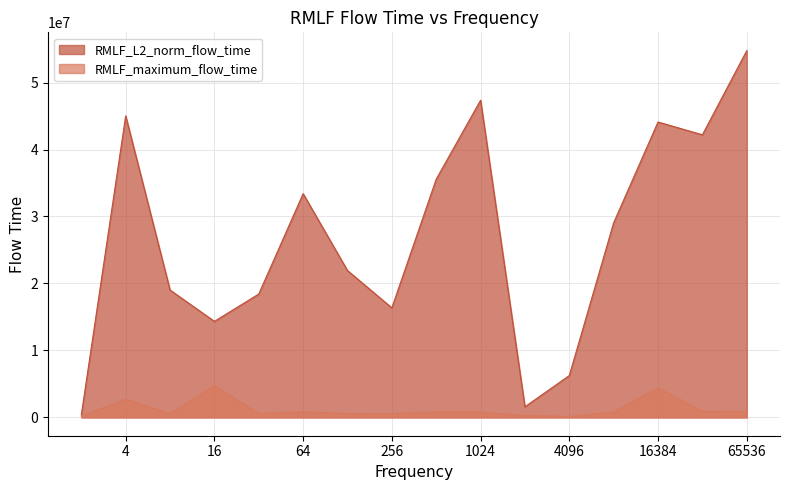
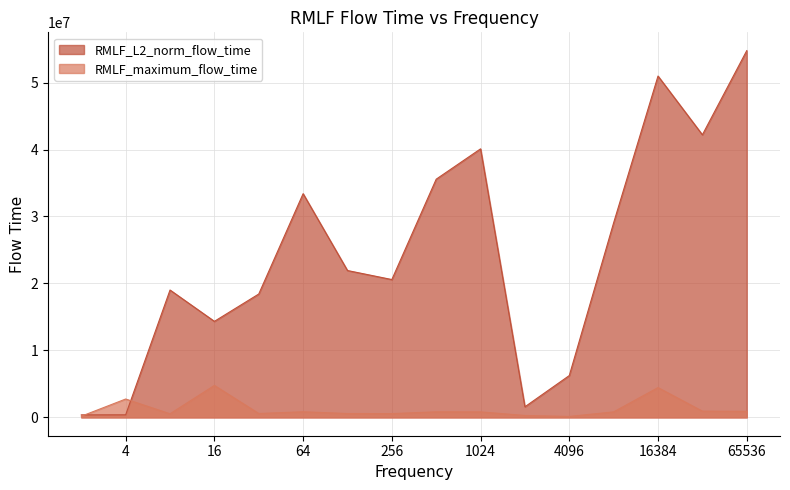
  {
    "RMLF_L2_norm_flow_time": {
-     "4": 45000000,
+     "4": 0,
      "16": 14000000,
      "64": 33000000,
-     "256": 16000000,
-     "1024": 47000000,
+     "256": 21000000,
+     "1024": 40000000,
      "4096": 6000000,
-     "16384": 44000000,
+     "16384": 51000000,
      "65536": 55000000
    },
    "RMLF_maximum_flow_time": {
      "4": 3000000,
      "16": 5000000,
      "64": 1000000,
      "256": 1000000,
      "1024": 1000000,
      "4096": 0,
      "16384": 4000000,
      "65536": 1000000
    }
  }
